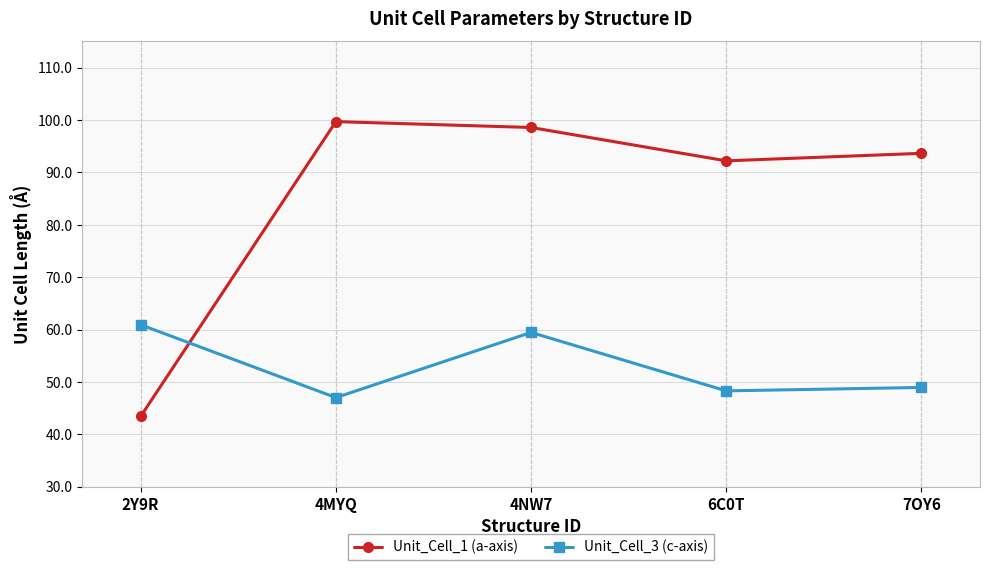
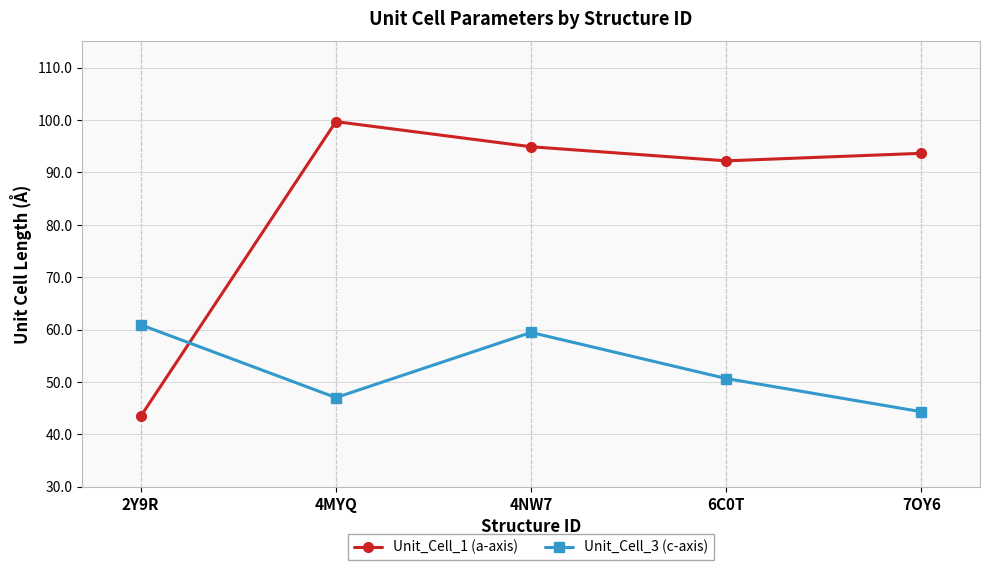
  {
    "Unit_Cell_1 (a-axis)": {
      "2Y9R": 43,
      "4MYQ": 100,
-     "4NW7": 99,
+     "4NW7": 95,
      "6C0T": 92,
      "7OY6": 94
    },
    "Unit_Cell_3 (c-axis)": {
      "2Y9R": 61,
      "4MYQ": 47,
      "4NW7": 59,
-     "6C0T": 48,
-     "7OY6": 49
+     "6C0T": 51,
+     "7OY6": 44
    }
  }
